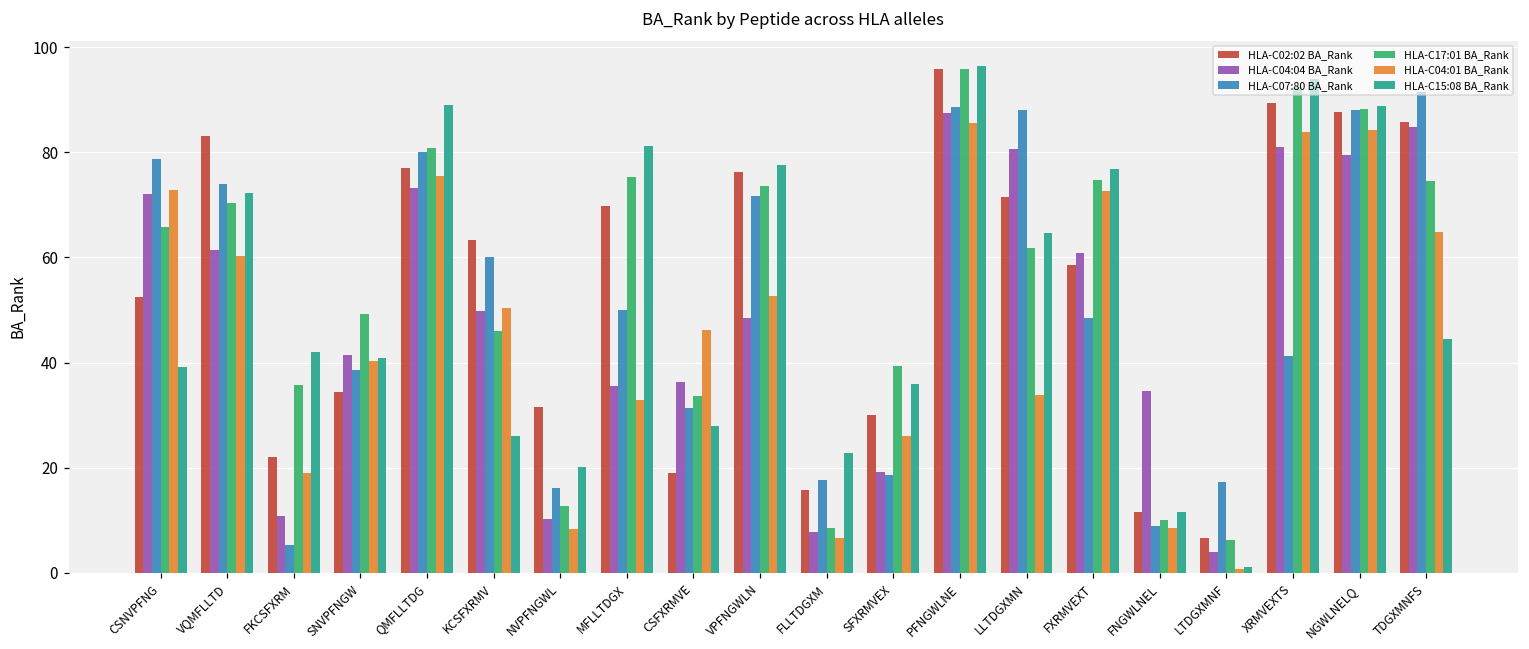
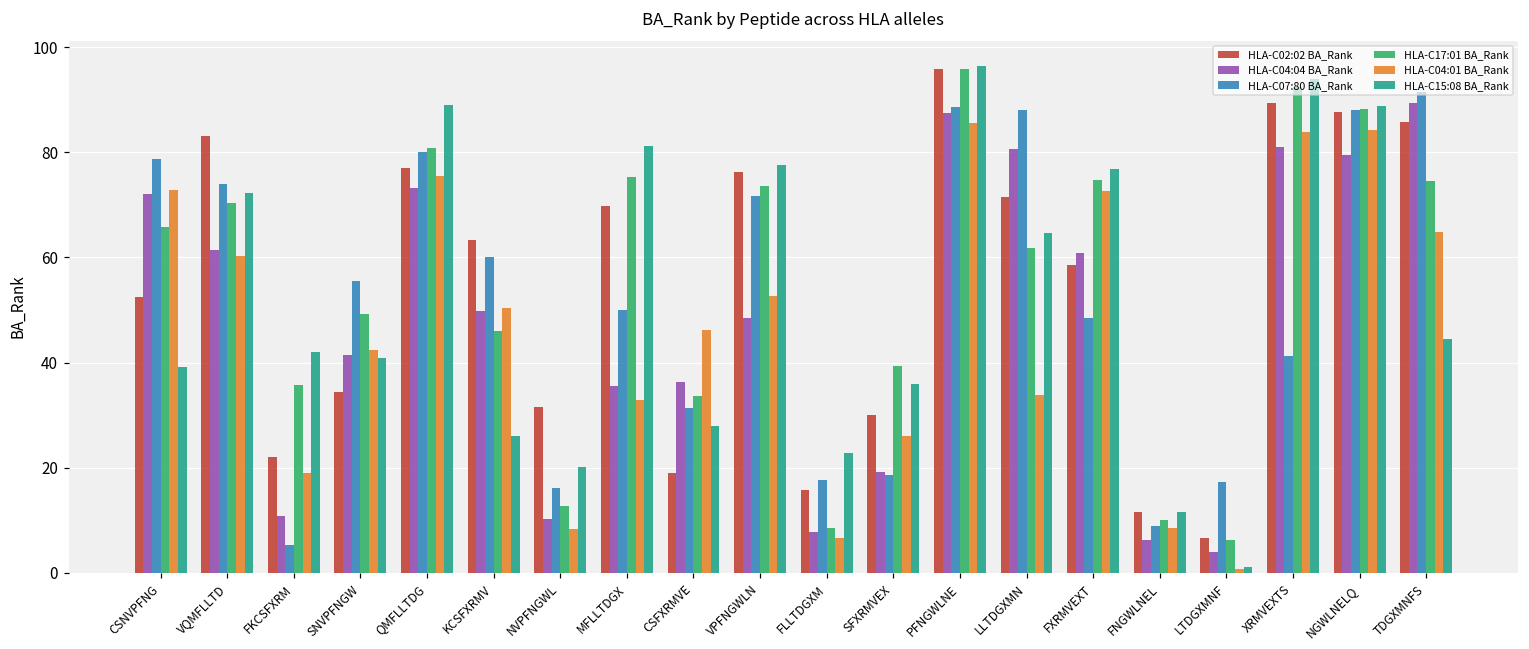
  {
    "HLA-C02:02 BA_Rank": {
      "CSNVPFNG": 52,
      "VQMFLLTD": 83,
      "FKCSFXRM": 22,
      "SNVPFNGW": 34,
      "QMFLLTDG": 77,
      "KCSFXRMV": 63,
      "NVPFNGWL": 32,
      "MFLLTDGX": 70,
      "CSFXRMVE": 19,
      "VPFNGWLN": 76,
      "FLLTDGXM": 16,
      "SFXRMVEX": 30,
      "PFNGWLNE": 96,
      "LLTDGXMN": 72,
      "FXRMVEXT": 59,
      "FNGWLNEL": 11,
      "LTDGXMNF": 7,
      "XRMVEXTS": 89,
      "NGWLNELQ": 88,
      "TDGXMNFS": 86
    },
    "HLA-C04:04 BA_Rank": {
      "CSNVPFNG": 72,
      "VQMFLLTD": 61,
      "FKCSFXRM": 11,
      "SNVPFNGW": 41,
      "QMFLLTDG": 73,
      "KCSFXRMV": 50,
      "NVPFNGWL": 10,
      "MFLLTDGX": 35,
      "CSFXRMVE": 36,
      "VPFNGWLN": 48,
      "FLLTDGXM": 8,
      "SFXRMVEX": 19,
      "PFNGWLNE": 87,
      "LLTDGXMN": 81,
      "FXRMVEXT": 61,
-     "FNGWLNEL": 35,
+     "FNGWLNEL": 6,
      "LTDGXMNF": 4,
      "XRMVEXTS": 81,
      "NGWLNELQ": 80,
-     "TDGXMNFS": 85
+     "TDGXMNFS": 89
    },
    "HLA-C07:80 BA_Rank": {
      "CSNVPFNG": 79,
      "VQMFLLTD": 74,
      "FKCSFXRM": 5,
-     "SNVPFNGW": 39,
+     "SNVPFNGW": 56,
      "QMFLLTDG": 80,
      "KCSFXRMV": 60,
      "NVPFNGWL": 16,
      "MFLLTDGX": 50,
      "CSFXRMVE": 31,
      "VPFNGWLN": 72,
      "FLLTDGXM": 18,
      "SFXRMVEX": 19,
      "PFNGWLNE": 89,
      "LLTDGXMN": 88,
      "FXRMVEXT": 48,
      "FNGWLNEL": 9,
      "LTDGXMNF": 17,
      "XRMVEXTS": 41,
      "NGWLNELQ": 88
    },
    "HLA-C04:01 BA_Rank": {
      "CSNVPFNG": 73,
      "VQMFLLTD": 60,
      "FKCSFXRM": 19,
-     "SNVPFNGW": 40,
+     "SNVPFNGW": 42,
      "QMFLLTDG": 75,
      "KCSFXRMV": 50,
      "NVPFNGWL": 8,
      "MFLLTDGX": 33,
      "CSFXRMVE": 46,
      "VPFNGWLN": 53,
      "FLLTDGXM": 7,
      "SFXRMVEX": 26,
      "PFNGWLNE": 86,
      "LLTDGXMN": 34,
      "FXRMVEXT": 73,
      "FNGWLNEL": 9,
      "LTDGXMNF": 1,
      "XRMVEXTS": 84,
      "NGWLNELQ": 84,
      "TDGXMNFS": 65
    }
  }
